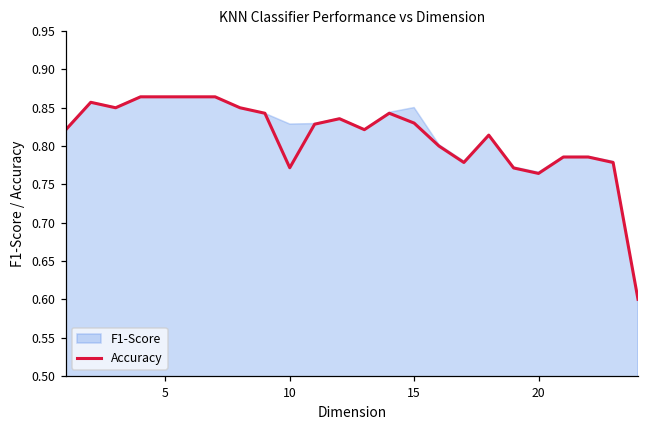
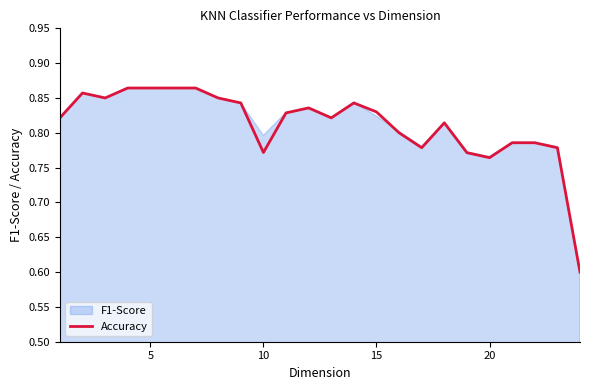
  {
    "F1-Score": {
-     "10": 0.83,
-     "15": 0.85
+     "10": 0.80,
+     "15": 0.82
    },
    "Accuracy": {
      "10": 0.77,
      "15": 0.83
    }
  }
